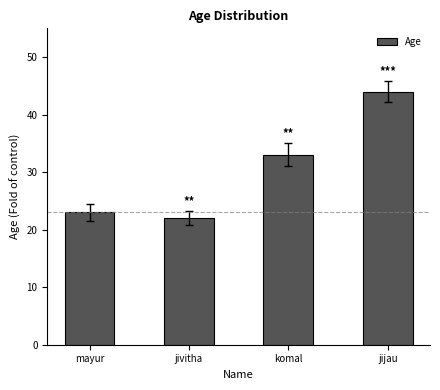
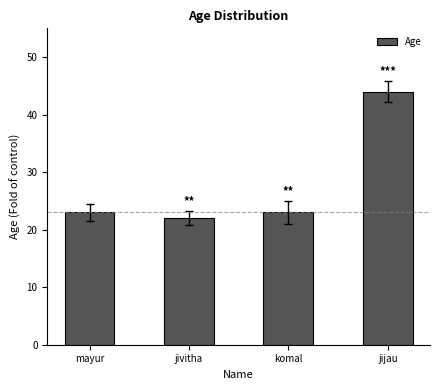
  {
    "Age": {
      "mayur": 23,
      "jivitha": 22,
-     "komal": 33,
+     "komal": 23,
      "jijau": 44
    }
  }
